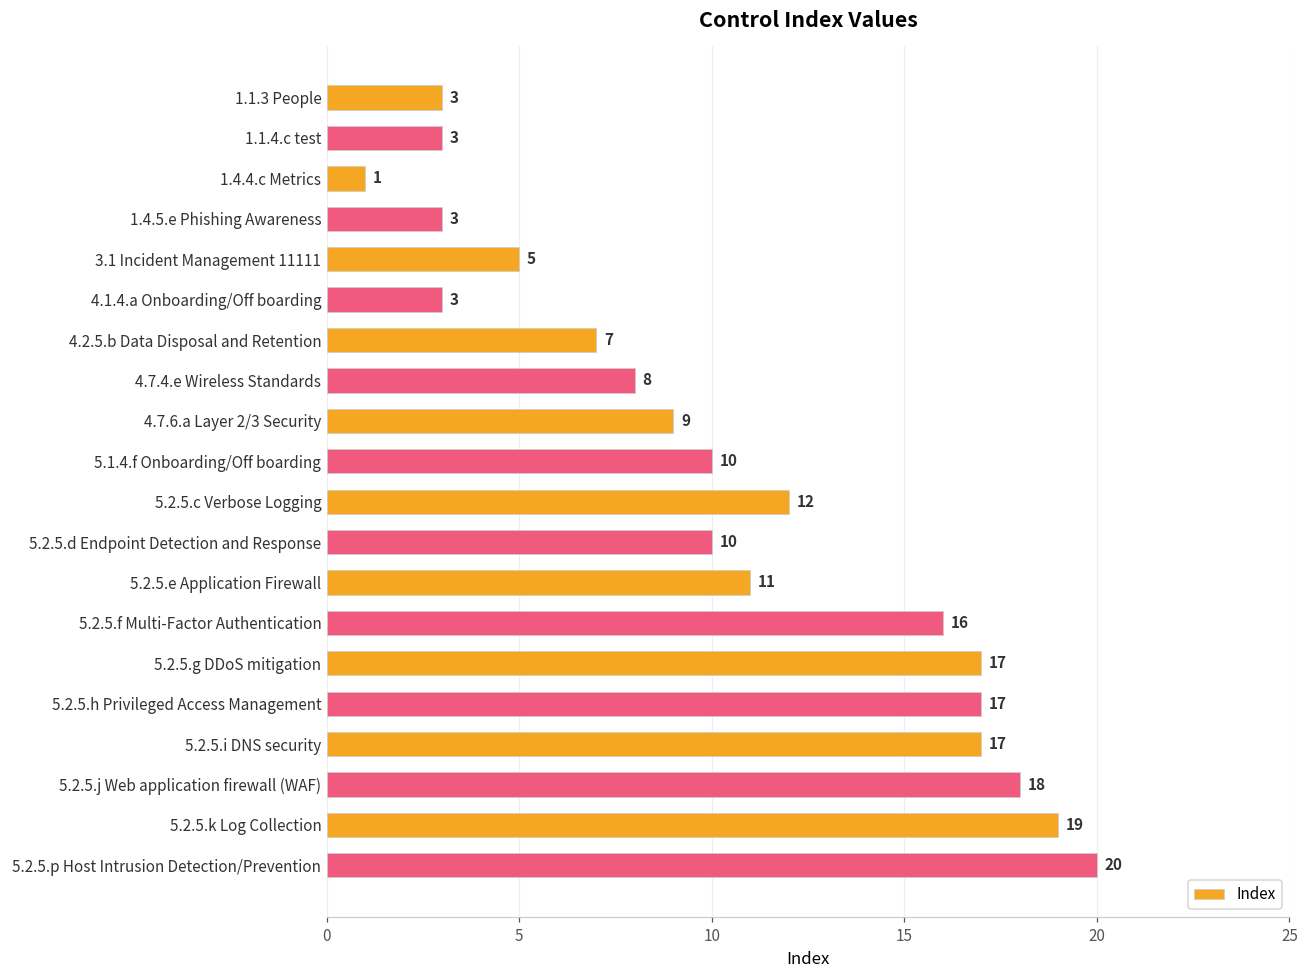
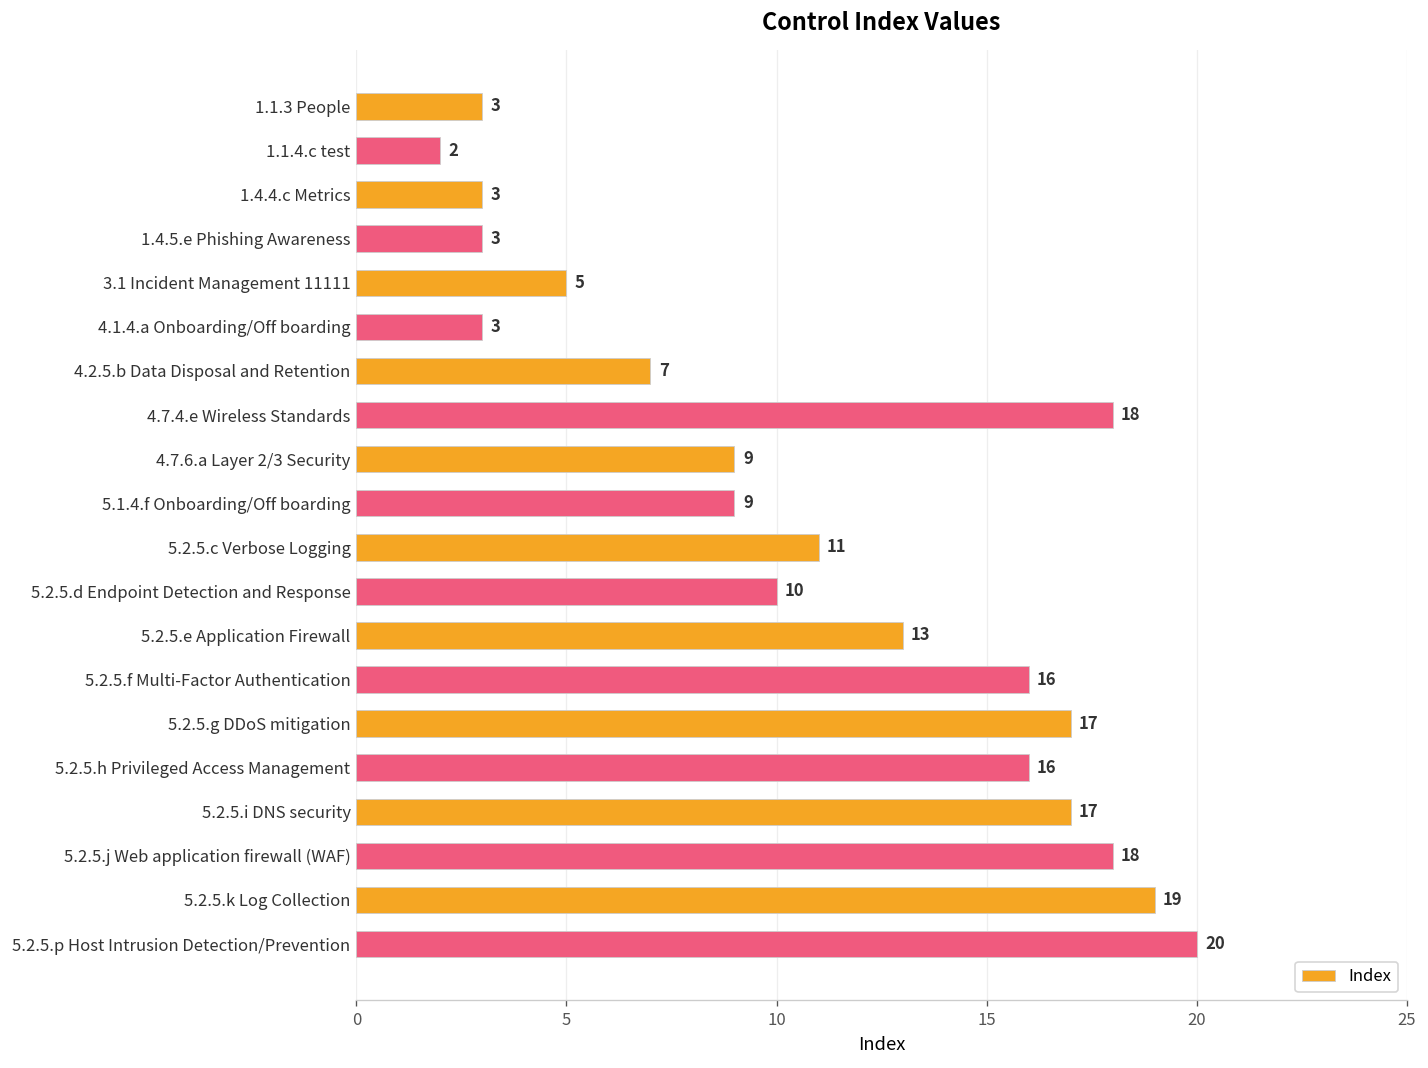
  {
    "1.1.3 People": 3,
-   "1.1.4.c test": 3,
-   "1.4.4.c Metrics": 1,
+   "1.1.4.c test": 2,
+   "1.4.4.c Metrics": 3,
    "1.4.5.e Phishing Awareness": 3,
    "3.1 Incident Management 11111": 5,
    "4.1.4.a Onboarding/Off boarding": 3,
    "4.2.5.b Data Disposal and Retention": 7,
-   "4.7.4.e Wireless Standards": 8,
+   "4.7.4.e Wireless Standards": 18,
    "4.7.6.a Layer 2/3 Security": 9,
-   "5.1.4.f Onboarding/Off boarding": 10,
-   "5.2.5.c Verbose Logging": 12,
+   "5.1.4.f Onboarding/Off boarding": 9,
+   "5.2.5.c Verbose Logging": 11,
    "5.2.5.d Endpoint Detection and Response": 10,
-   "5.2.5.e Application Firewall": 11,
+   "5.2.5.e Application Firewall": 13,
    "5.2.5.f Multi-Factor Authentication": 16,
    "5.2.5.g DDoS mitigation": 17,
-   "5.2.5.h Privileged Access Management": 17,
+   "5.2.5.h Privileged Access Management": 16,
    "5.2.5.i DNS security": 17,
    "5.2.5.j Web application firewall (WAF)": 18,
    "5.2.5.k Log Collection": 19,
    "5.2.5.p Host Intrusion Detection/Prevention": 20
  }
